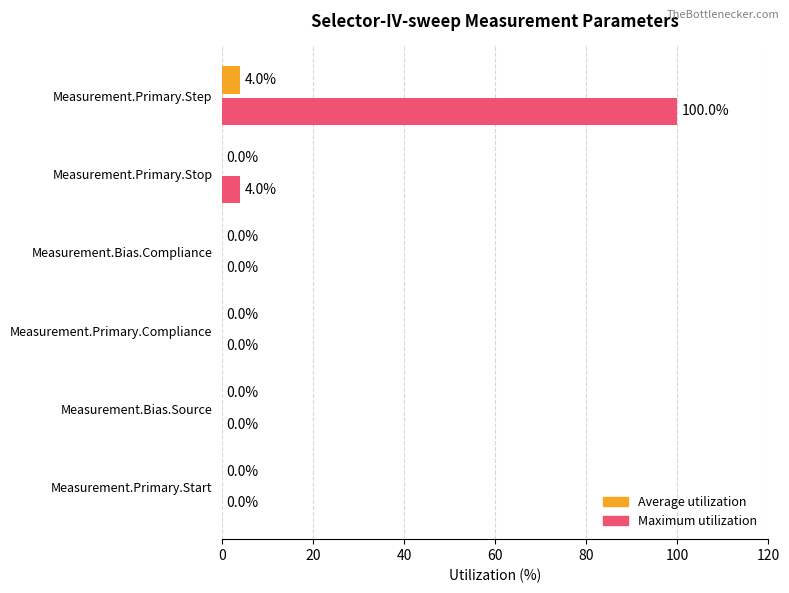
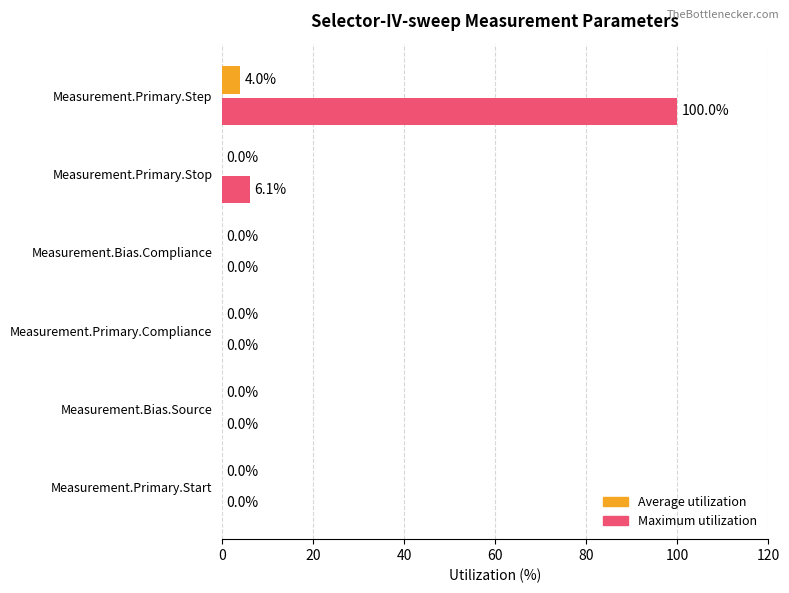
  {
    "Average utilization": {
      "Measurement.Primary.Step": "4.0%",
      "Measurement.Primary.Stop": "0.0%",
      "Measurement.Bias.Compliance": "0.0%",
      "Measurement.Primary.Compliance": "0.0%",
      "Measurement.Bias.Source": "0.0%",
      "Measurement.Primary.Start": "0.0%"
    },
    "Maximum utilization": {
      "Measurement.Primary.Step": "100.0%",
-     "Measurement.Primary.Stop": "4.0%",
+     "Measurement.Primary.Stop": "6.1%",
      "Measurement.Bias.Compliance": "0.0%",
      "Measurement.Primary.Compliance": "0.0%",
      "Measurement.Bias.Source": "0.0%",
      "Measurement.Primary.Start": "0.0%"
    }
  }
